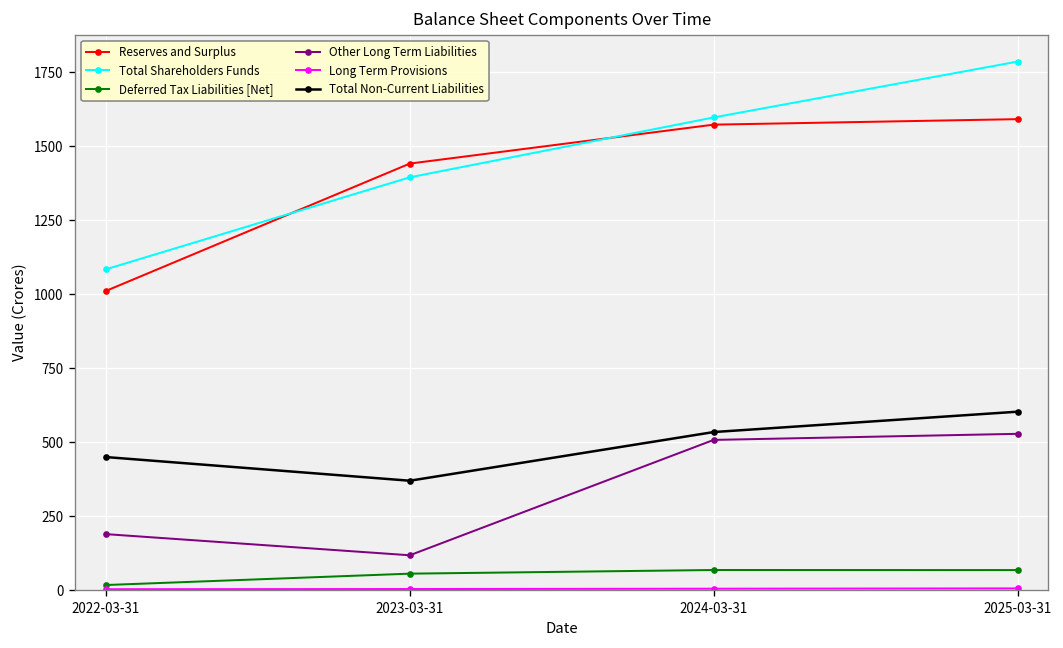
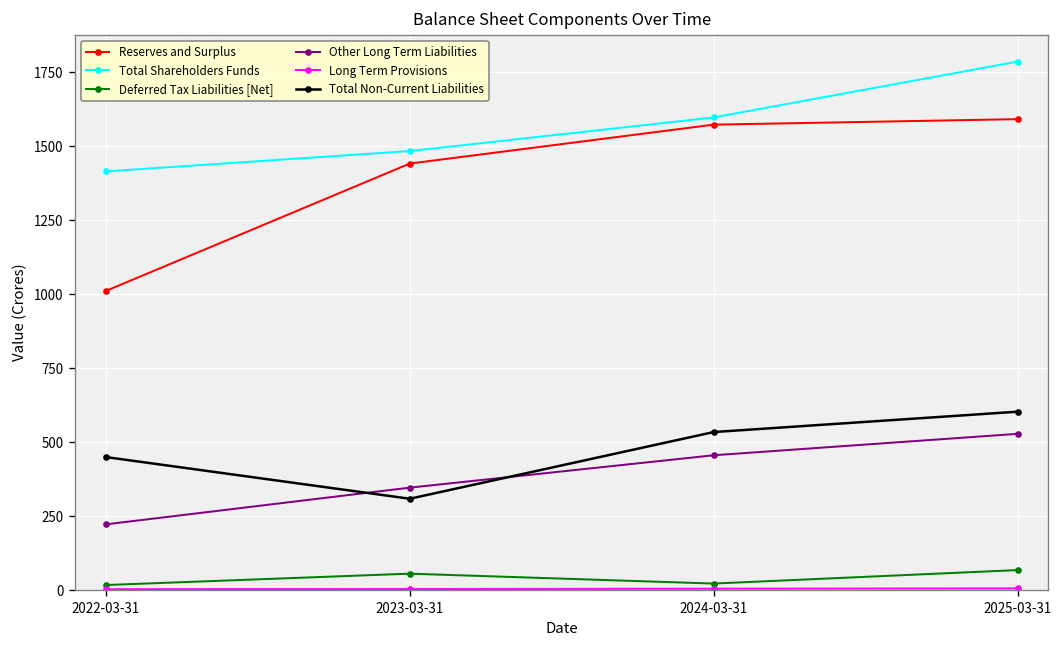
  {
    "Reserves and Surplus": {
      "2022-03-31": 1010,
      "2023-03-31": 1440,
      "2024-03-31": 1570,
      "2025-03-31": 1590
    },
    "Total Shareholders Funds": {
-     "2022-03-31": 1080,
-     "2023-03-31": 1400,
+     "2022-03-31": 1420,
+     "2023-03-31": 1480,
      "2024-03-31": 1600,
      "2025-03-31": 1790
    },
    "Deferred Tax Liabilities [Net]": {
      "2022-03-31": 20,
      "2023-03-31": 60,
-     "2024-03-31": 70,
+     "2024-03-31": 20,
      "2025-03-31": 70
    },
    "Other Long Term Liabilities": {
-     "2022-03-31": 190,
-     "2023-03-31": 120,
-     "2024-03-31": 510,
+     "2022-03-31": 220,
+     "2023-03-31": 350,
+     "2024-03-31": 460,
      "2025-03-31": 530
    },
    "Long Term Provisions": {
      "2022-03-31": 0,
      "2023-03-31": 0,
      "2024-03-31": 0,
      "2025-03-31": 10
    },
    "Total Non-Current Liabilities": {
      "2022-03-31": 450,
-     "2023-03-31": 370,
+     "2023-03-31": 310,
      "2024-03-31": 530,
      "2025-03-31": 600
    }
  }
